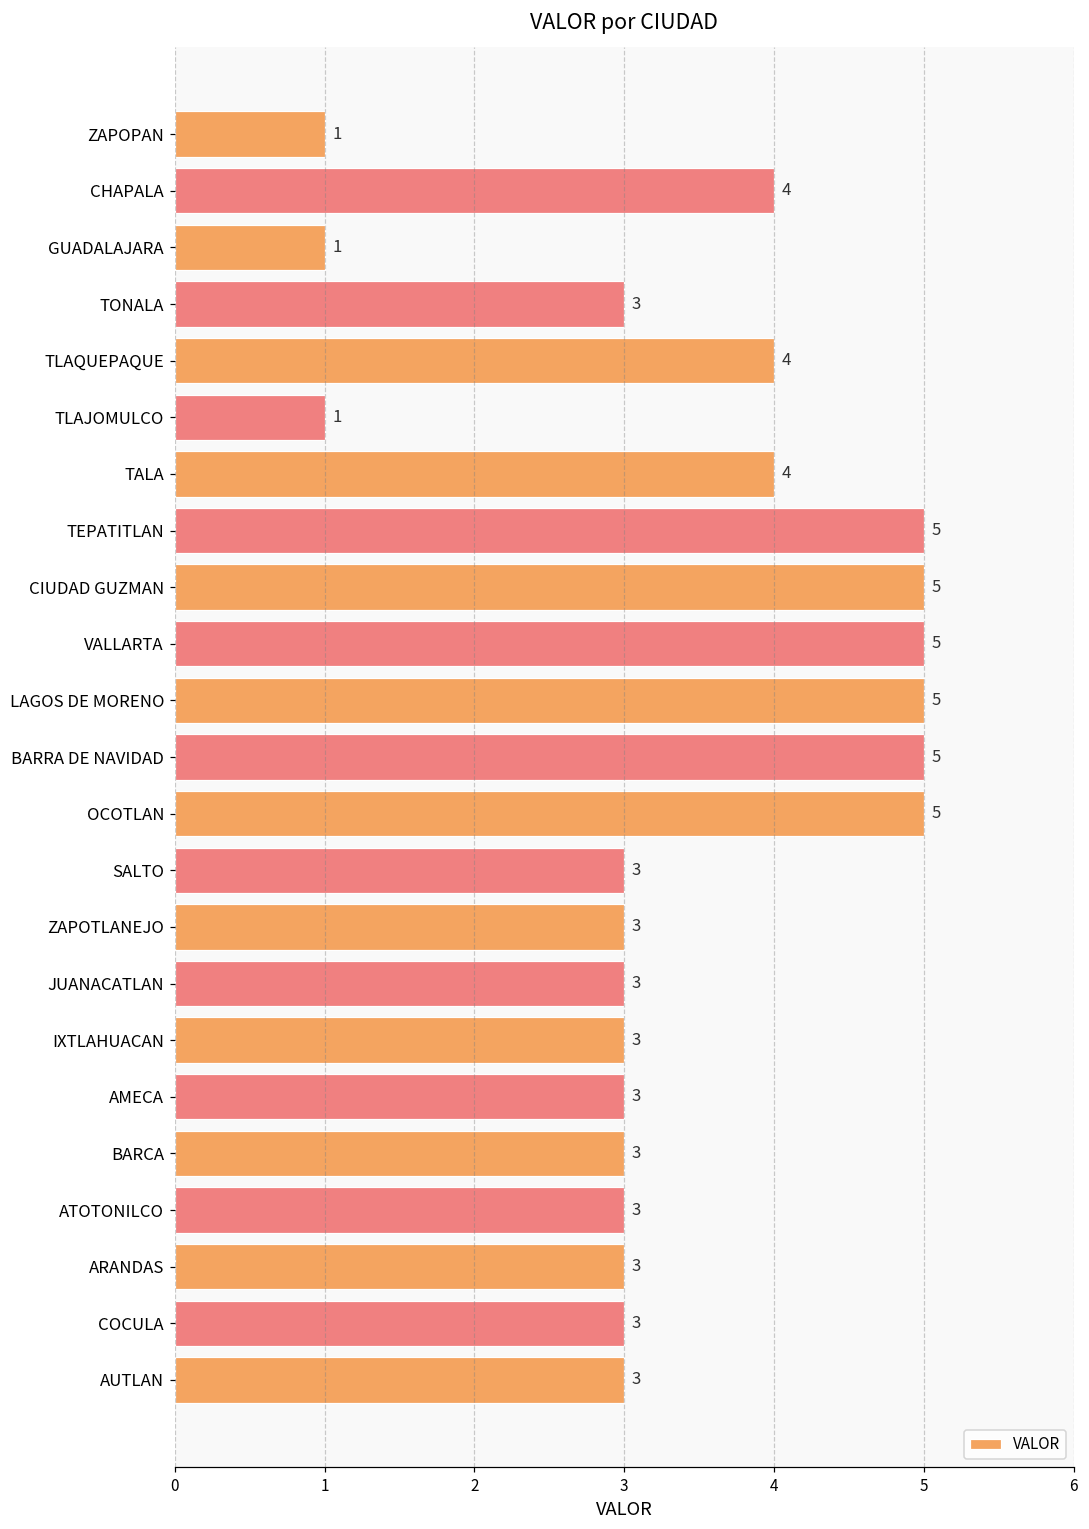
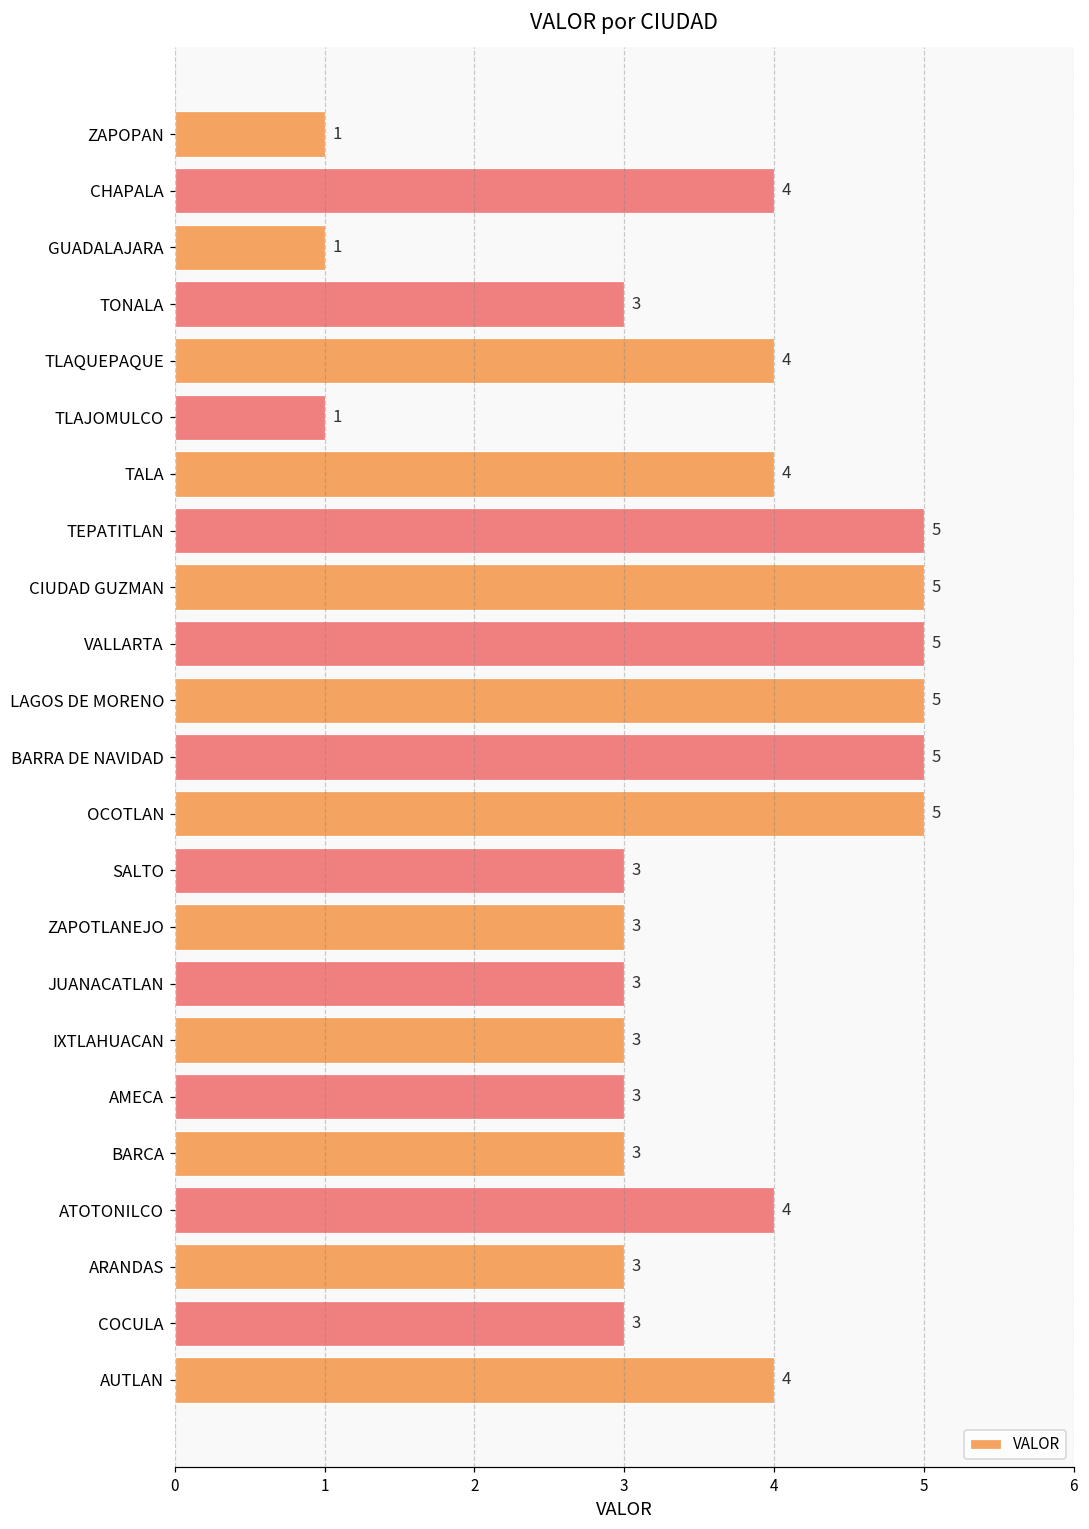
  {
    "ZAPOPAN": 1,
    "CHAPALA": 4,
    "GUADALAJARA": 1,
    "TONALA": 3,
    "TLAQUEPAQUE": 4,
    "TLAJOMULCO": 1,
    "TALA": 4,
    "TEPATITLAN": 5,
    "CIUDAD GUZMAN": 5,
    "VALLARTA": 5,
    "LAGOS DE MORENO": 5,
    "BARRA DE NAVIDAD": 5,
    "OCOTLAN": 5,
    "SALTO": 3,
    "ZAPOTLANEJO": 3,
    "JUANACATLAN": 3,
    "IXTLAHUACAN": 3,
    "AMECA": 3,
    "BARCA": 3,
-   "ATOTONILCO": 3,
+   "ATOTONILCO": 4,
    "ARANDAS": 3,
    "COCULA": 3,
-   "AUTLAN": 3
+   "AUTLAN": 4
  }
